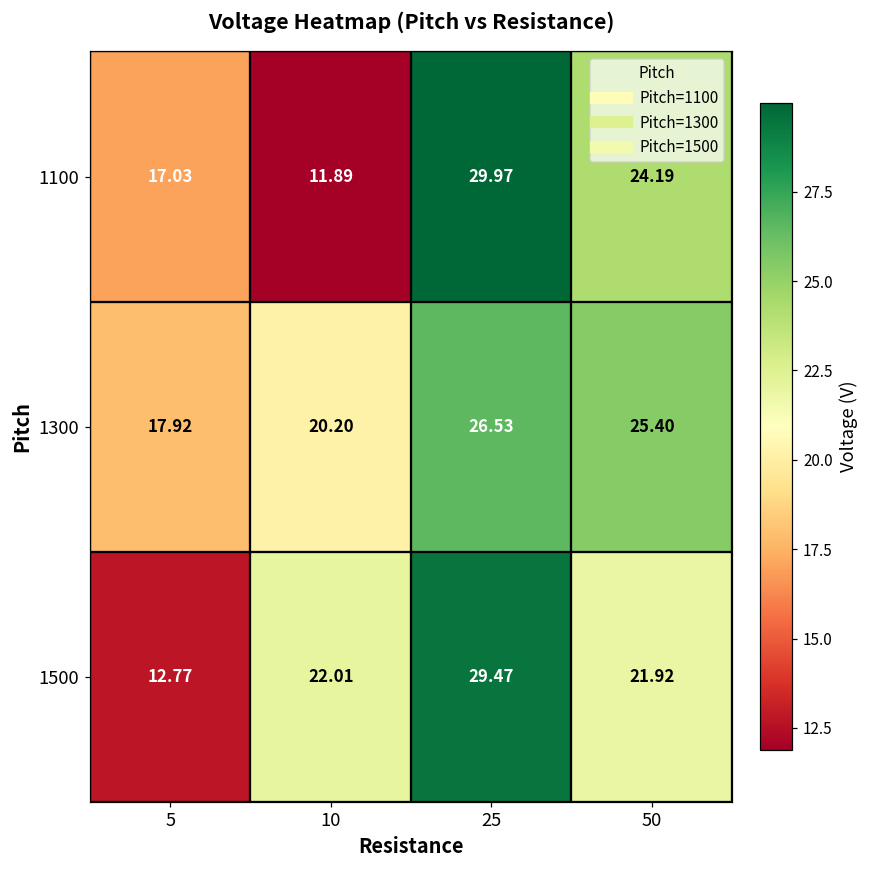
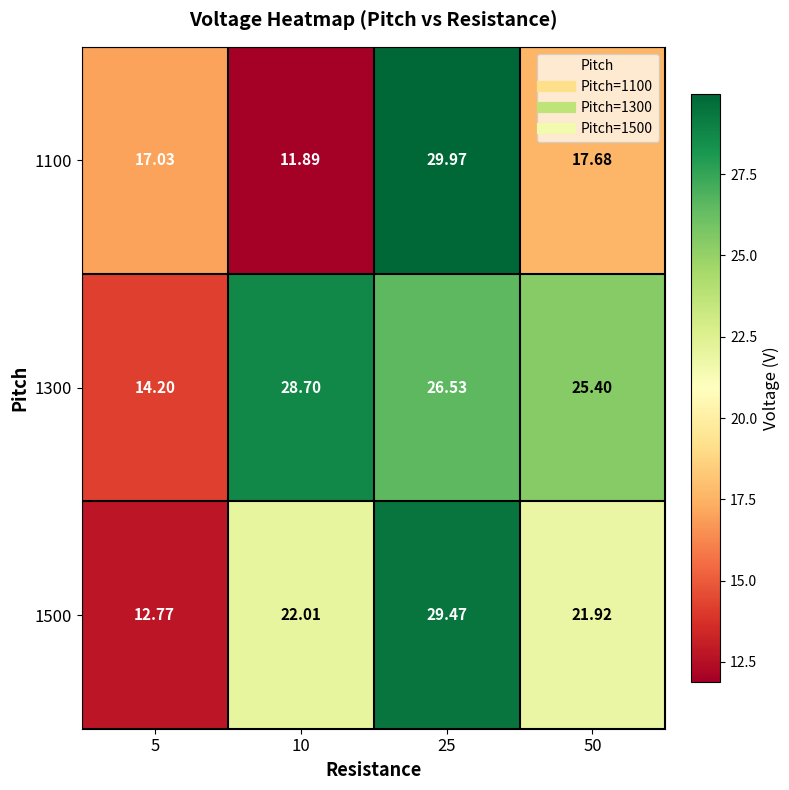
  {
    "1100": {
      "5": 17.03,
      "10": 11.89,
      "25": 29.97,
-     "50": 24.19
+     "50": 17.68
    },
    "1300": {
-     "5": 17.92,
-     "10": 20.20,
+     "5": 14.20,
+     "10": 28.70,
      "25": 26.53,
      "50": 25.40
    },
    "1500": {
      "5": 12.77,
      "10": 22.01,
      "25": 29.47,
      "50": 21.92
    }
  }
